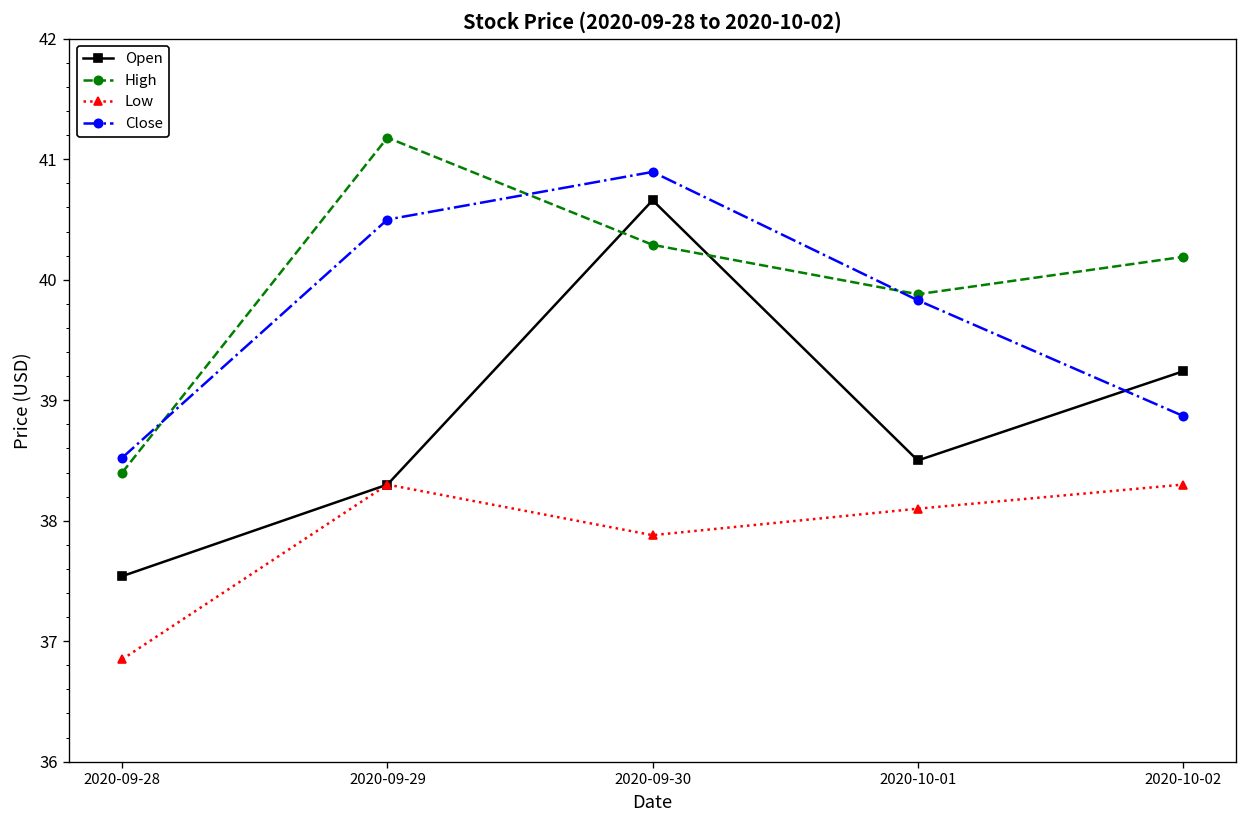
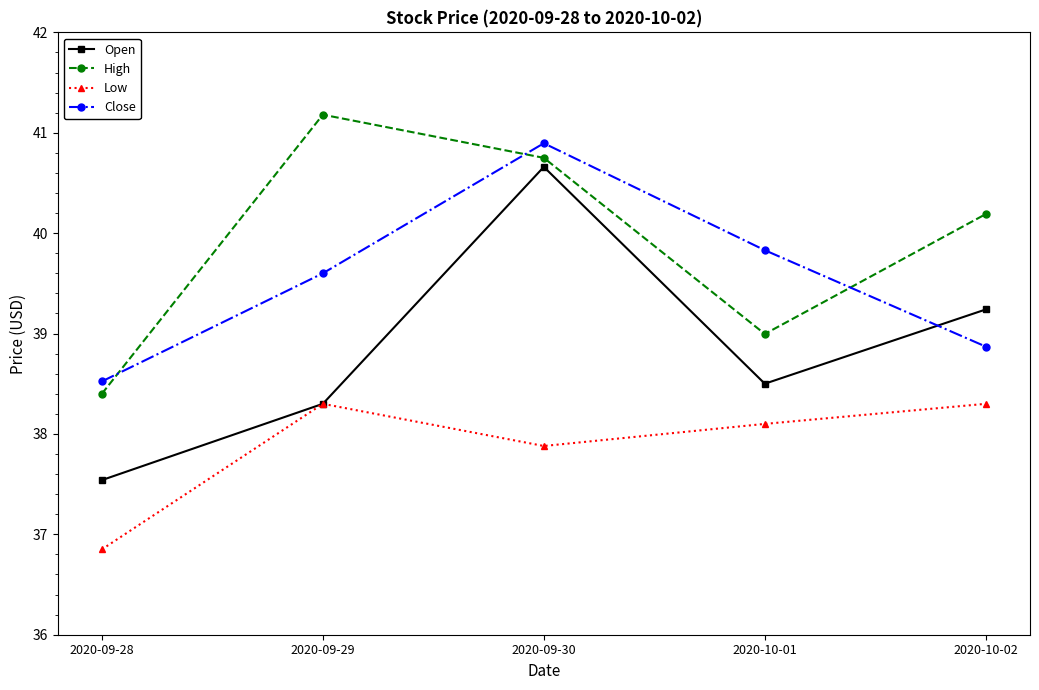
  {
    "Open": {
      "2020-09-28": 37.54,
      "2020-09-30": 40.66,
      "2020-10-01": 38.50,
      "2020-10-02": 39.24
    },
    "High": {
      "2020-09-28": 38.40,
      "2020-09-29": 41.18,
-     "2020-09-30": 40.29,
-     "2020-10-01": 39.88,
+     "2020-09-30": 40.75,
+     "2020-10-01": 39.00,
      "2020-10-02": 40.19
    },
    "Low": {
      "2020-09-28": 36.85,
      "2020-09-30": 37.88,
      "2020-10-01": 38.10,
      "2020-10-02": 38.30
    },
    "Close": {
      "2020-09-28": 38.5,
-     "2020-09-29": 40.5,
+     "2020-09-29": 39.6,
      "2020-09-30": 40.9,
      "2020-10-01": 39.83,
      "2020-10-02": 38.87
    }
  }
